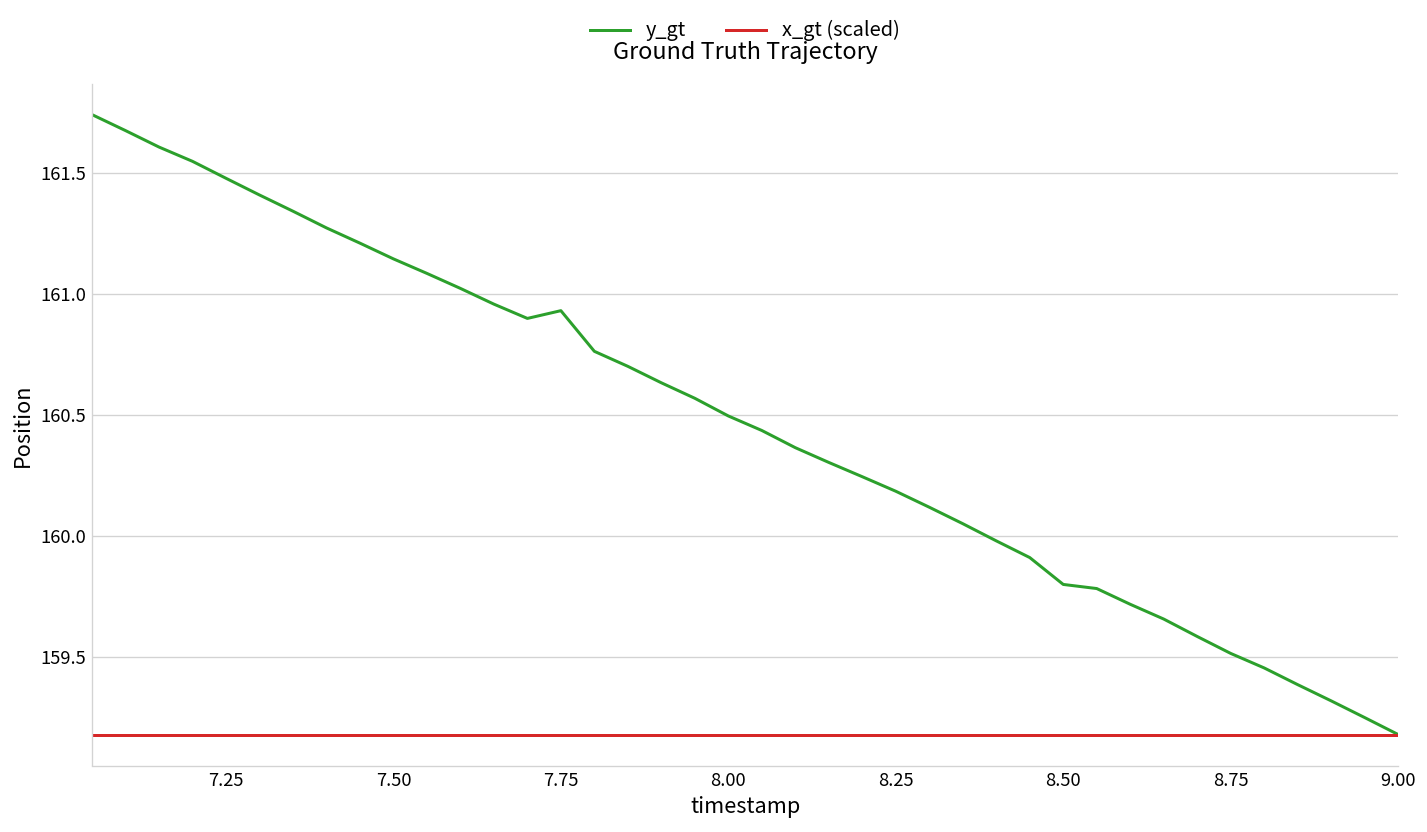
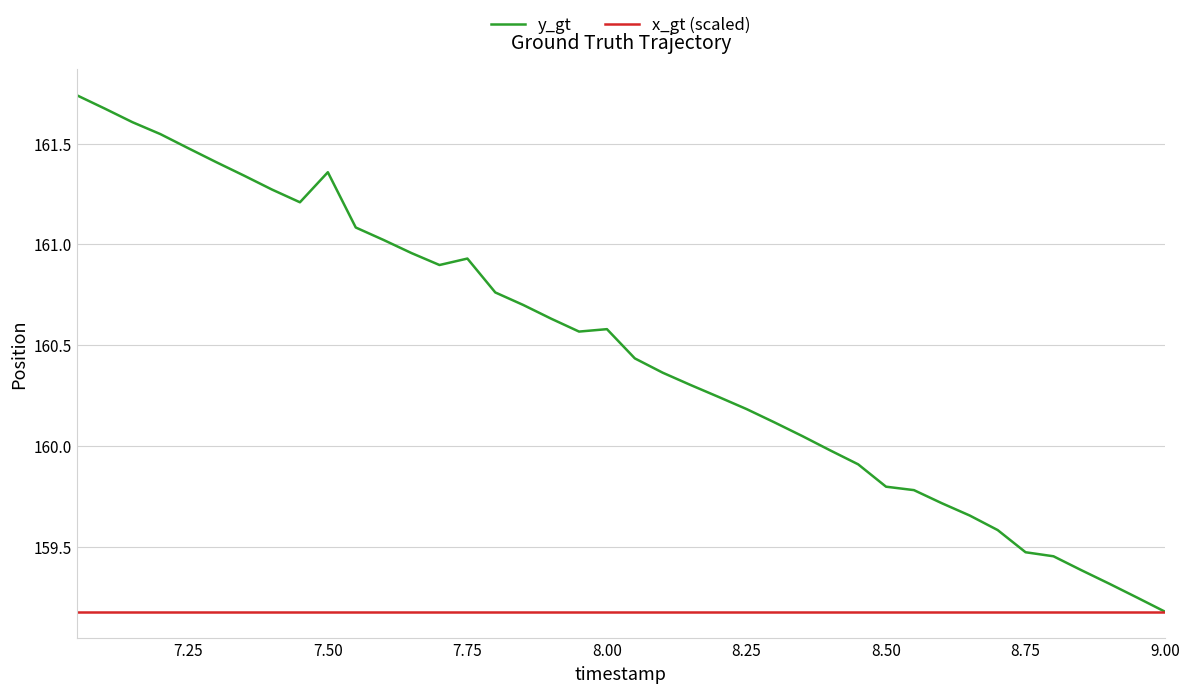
  {
    "y_gt": {
      "7.25": 161.48,
-     "7.50": 161.14,
+     "7.50": 161.36,
      "7.75": 160.93,
-     "8.00": 160.50,
+     "8.00": 160.58,
      "8.25": 160.18,
      "8.50": 159.80,
-     "8.75": 159.51
+     "8.75": 159.47
    },
    "x_gt (scaled)": {
      "7.25": 159.18,
      "7.50": 159.18,
      "7.75": 159.18,
      "8.00": 159.18,
      "8.25": 159.18,
      "8.50": 159.18,
      "8.75": 159.18
    }
  }
